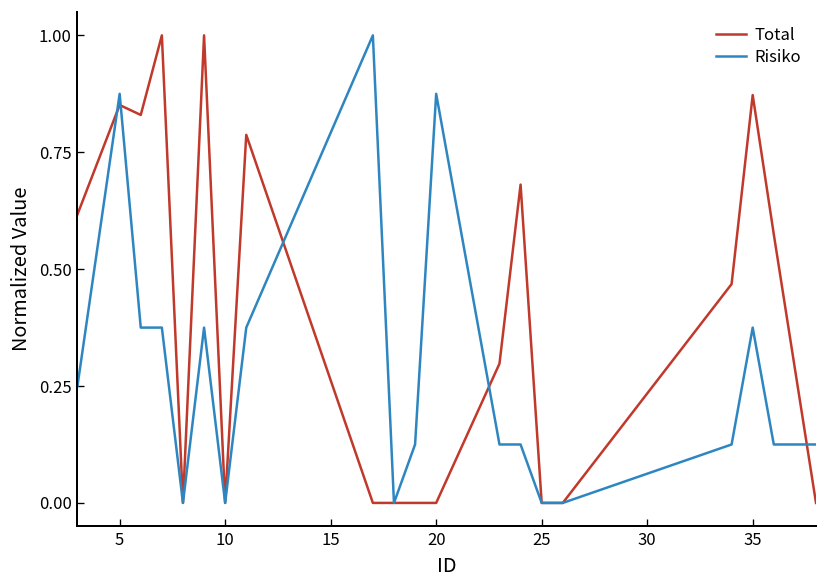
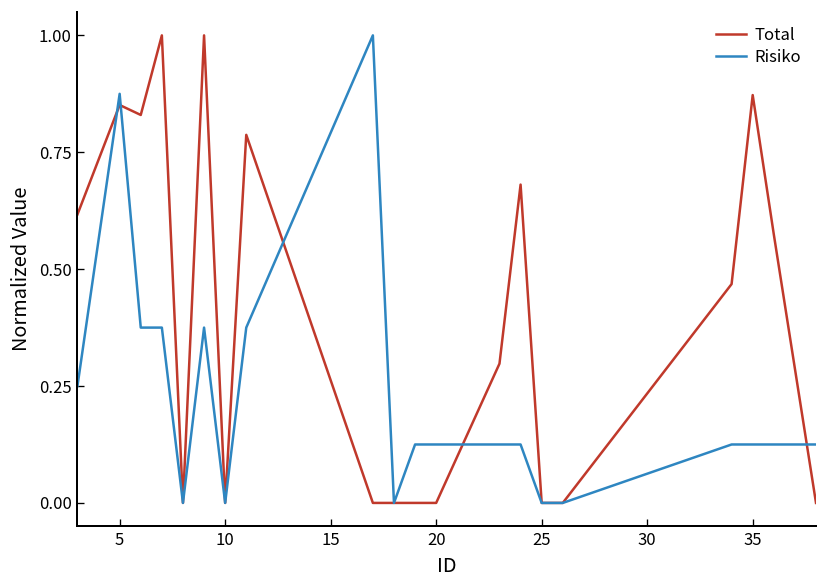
  {
    "Total": {
      "5": 0.85,
      "20": 0.00,
      "35": 0.87
    },
    "Risiko": {
      "5": 0.88,
-     "20": 0.88,
-     "35": 0.38
+     "20": 0.13,
+     "35": 0.13
    }
  }
